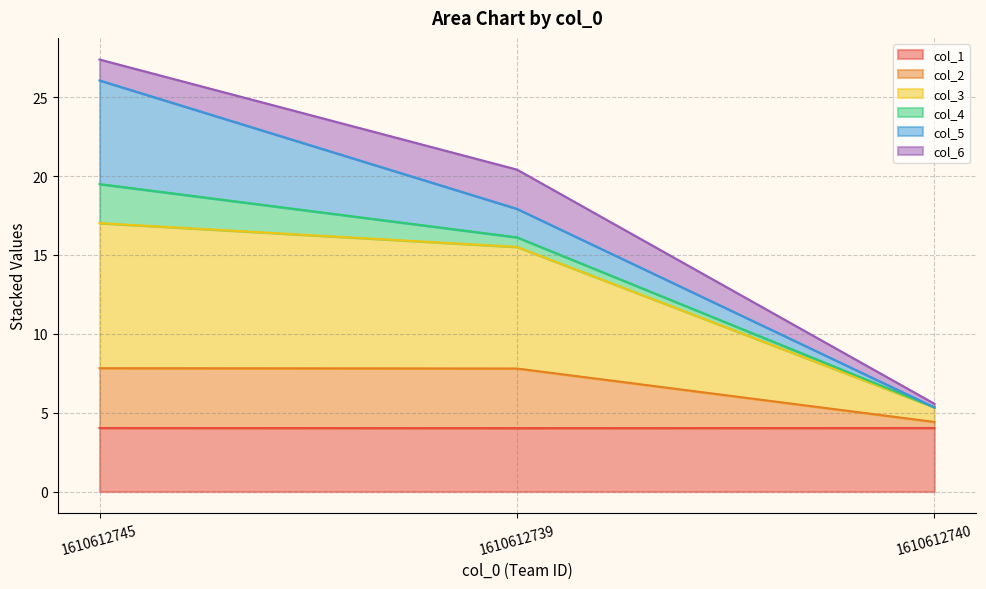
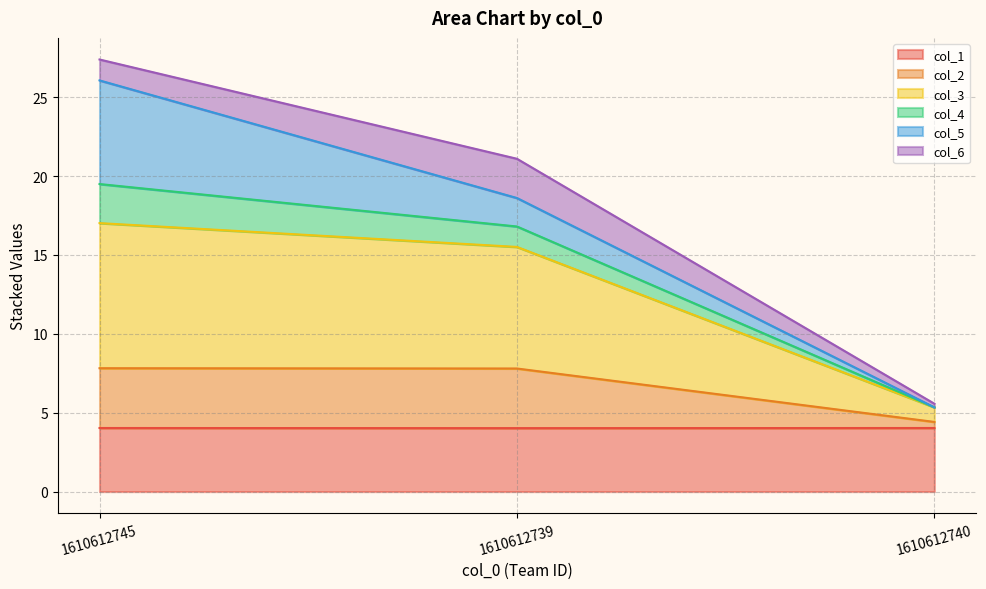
  {
    "col_4": {
      "1610612745": 2.5,
-     "1610612739": 0.6
+     "1610612739": 1.3
    },
    "col_5": {
      "1610612745": 6.6,
      "1610612739": 1.8
    },
    "col_6": {
      "1610612745": 1.3,
      "1610612739": 2.5,
      "1610612740": 0.2
    }
  }
